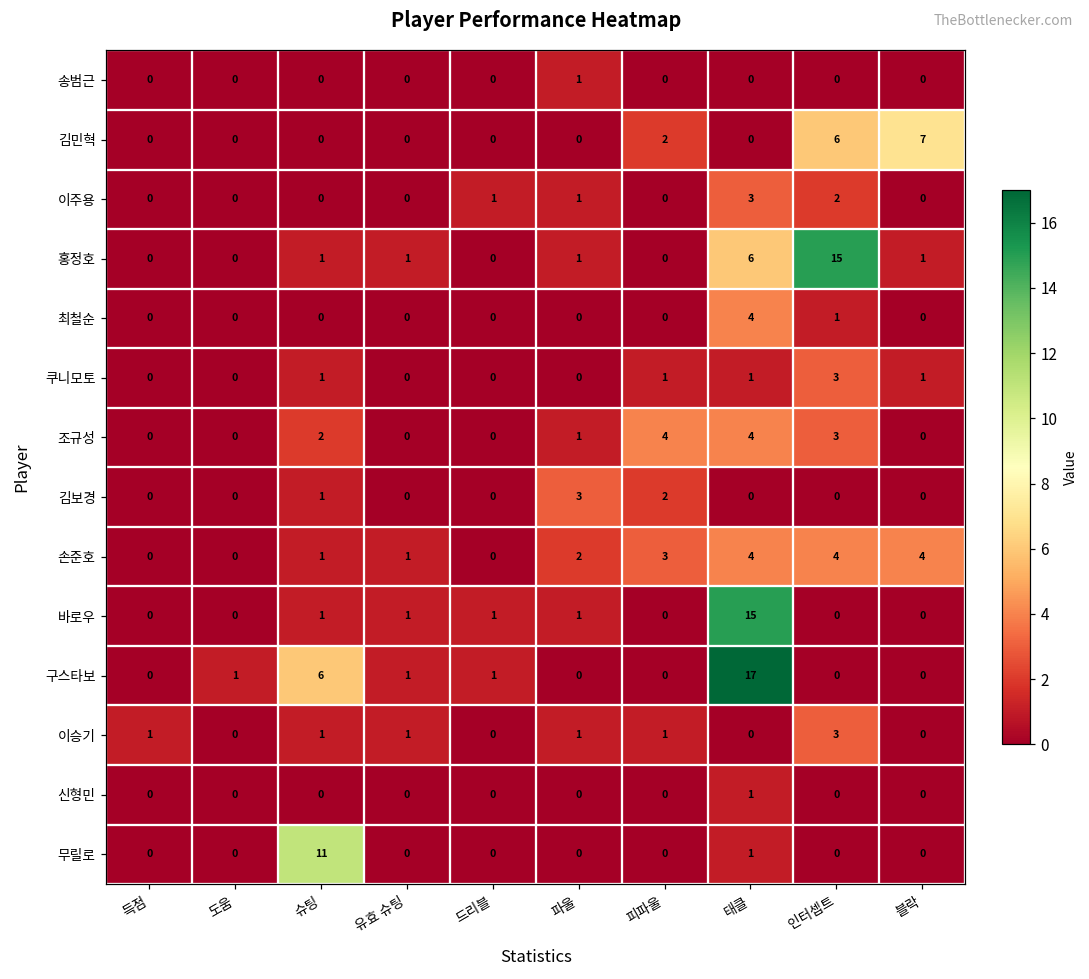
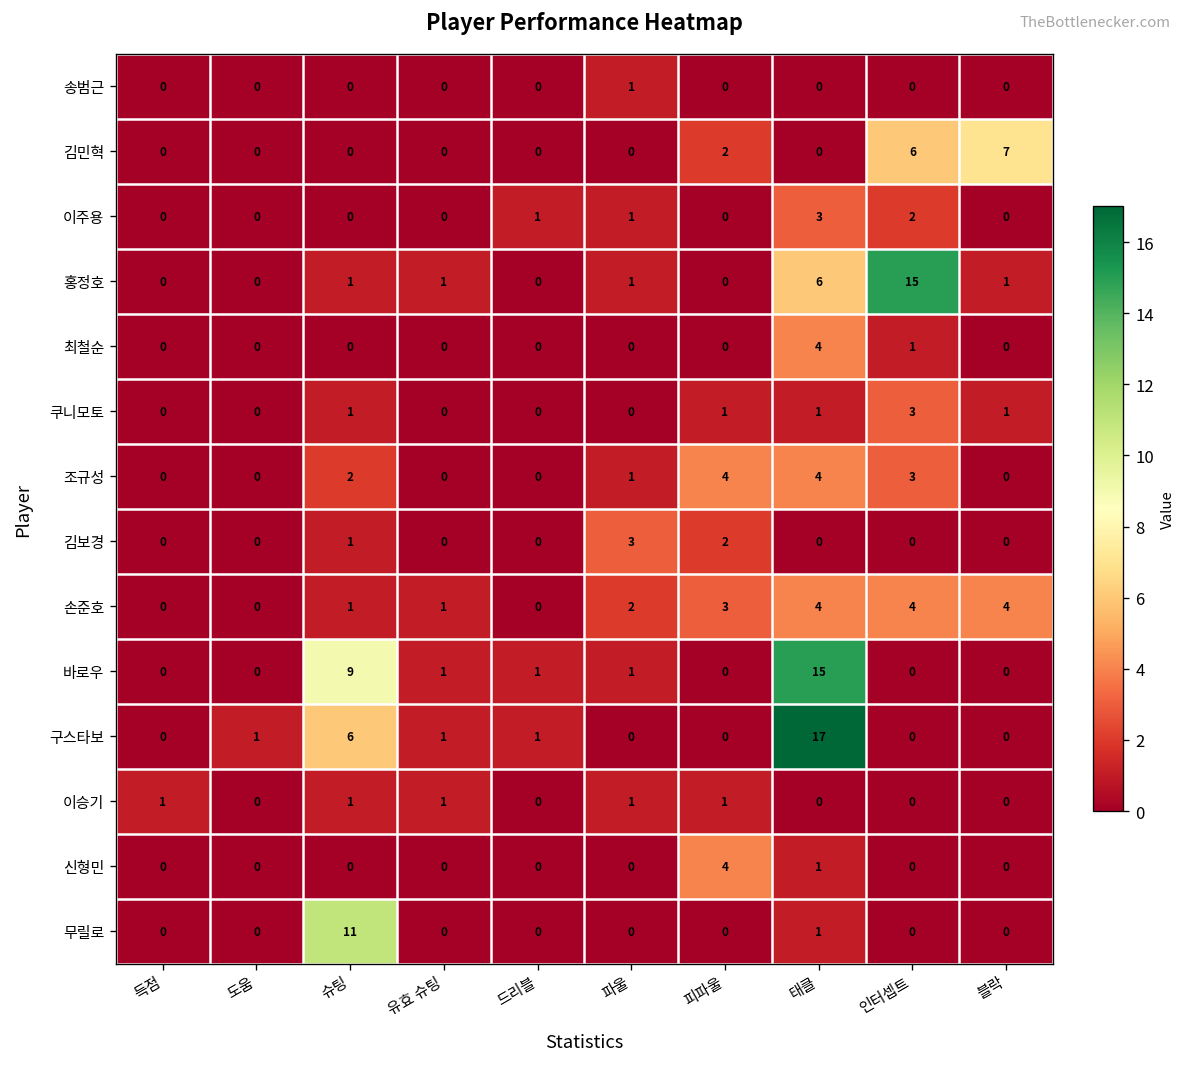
  {
    "송범근": {
      "득점": 0,
      "도움": 0,
      "슈팅": 0,
      "유효 슈팅": 0,
      "드리블": 0,
      "파울": 1,
      "피파울": 0,
      "태클": 0,
      "인터셉트": 0,
      "블락": 0
    },
    "김민혁": {
      "득점": 0,
      "도움": 0,
      "슈팅": 0,
      "유효 슈팅": 0,
      "드리블": 0,
      "파울": 0,
      "피파울": 2,
      "태클": 0,
      "인터셉트": 6,
      "블락": 7
    },
    "이주용": {
      "득점": 0,
      "도움": 0,
      "슈팅": 0,
      "유효 슈팅": 0,
      "드리블": 1,
      "파울": 1,
      "피파울": 0,
      "태클": 3,
      "인터셉트": 2,
      "블락": 0
    },
    "홍정호": {
      "득점": 0,
      "도움": 0,
      "슈팅": 1,
      "유효 슈팅": 1,
      "드리블": 0,
      "파울": 1,
      "피파울": 0,
      "태클": 6,
      "인터셉트": 15,
      "블락": 1
    },
    "최철순": {
      "득점": 0,
      "도움": 0,
      "슈팅": 0,
      "유효 슈팅": 0,
      "드리블": 0,
      "파울": 0,
      "피파울": 0,
      "태클": 4,
      "인터셉트": 1,
      "블락": 0
    },
    "쿠니모토": {
      "득점": 0,
      "도움": 0,
      "슈팅": 1,
      "유효 슈팅": 0,
      "드리블": 0,
      "파울": 0,
      "피파울": 1,
      "태클": 1,
      "인터셉트": 3,
      "블락": 1
    },
    "조규성": {
      "득점": 0,
      "도움": 0,
      "슈팅": 2,
      "유효 슈팅": 0,
      "드리블": 0,
      "파울": 1,
      "피파울": 4,
      "태클": 4,
      "인터셉트": 3,
      "블락": 0
    },
    "김보경": {
      "득점": 0,
      "도움": 0,
      "슈팅": 1,
      "유효 슈팅": 0,
      "드리블": 0,
      "파울": 3,
      "피파울": 2,
      "태클": 0,
      "인터셉트": 0,
      "블락": 0
    },
    "손준호": {
      "득점": 0,
      "도움": 0,
      "슈팅": 1,
      "유효 슈팅": 1,
      "드리블": 0,
      "파울": 2,
      "피파울": 3,
      "태클": 4,
      "인터셉트": 4,
      "블락": 4
    },
    "바로우": {
      "득점": 0,
      "도움": 0,
-     "슈팅": 1,
+     "슈팅": 9,
      "유효 슈팅": 1,
      "드리블": 1,
      "파울": 1,
      "피파울": 0,
      "태클": 15,
      "인터셉트": 0,
      "블락": 0
    },
    "구스타보": {
      "득점": 0,
      "도움": 1,
      "슈팅": 6,
      "유효 슈팅": 1,
      "드리블": 1,
      "파울": 0,
      "피파울": 0,
      "태클": 17,
      "인터셉트": 0,
      "블락": 0
    },
    "이승기": {
      "득점": 1,
      "도움": 0,
      "슈팅": 1,
      "유효 슈팅": 1,
      "드리블": 0,
      "파울": 1,
      "피파울": 1,
      "태클": 0,
-     "인터셉트": 3,
+     "인터셉트": 0,
      "블락": 0
    },
    "신형민": {
      "득점": 0,
      "도움": 0,
      "슈팅": 0,
      "유효 슈팅": 0,
      "드리블": 0,
      "파울": 0,
-     "피파울": 0,
+     "피파울": 4,
      "태클": 1,
      "인터셉트": 0,
      "블락": 0
    },
    "무릴로": {
      "득점": 0,
      "도움": 0,
      "슈팅": 11,
      "유효 슈팅": 0,
      "드리블": 0,
      "파울": 0,
      "피파울": 0,
      "태클": 1,
      "인터셉트": 0,
      "블락": 0
    }
  }
